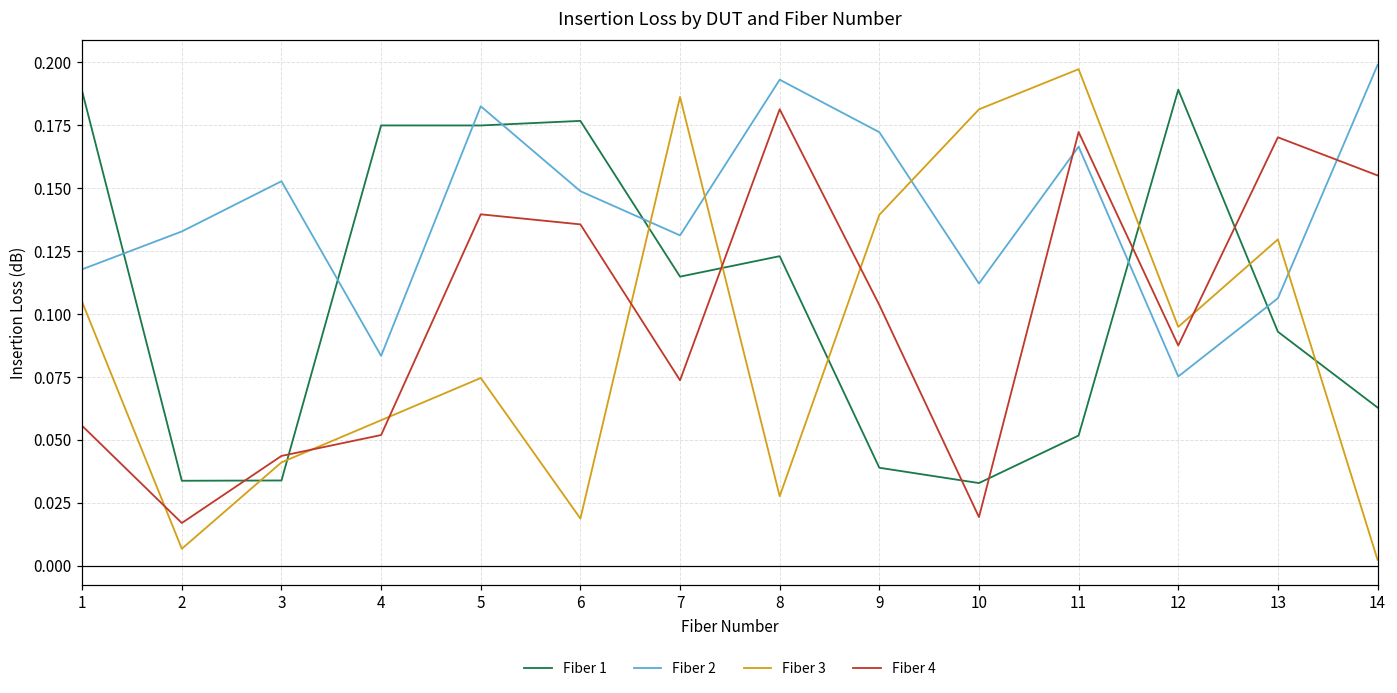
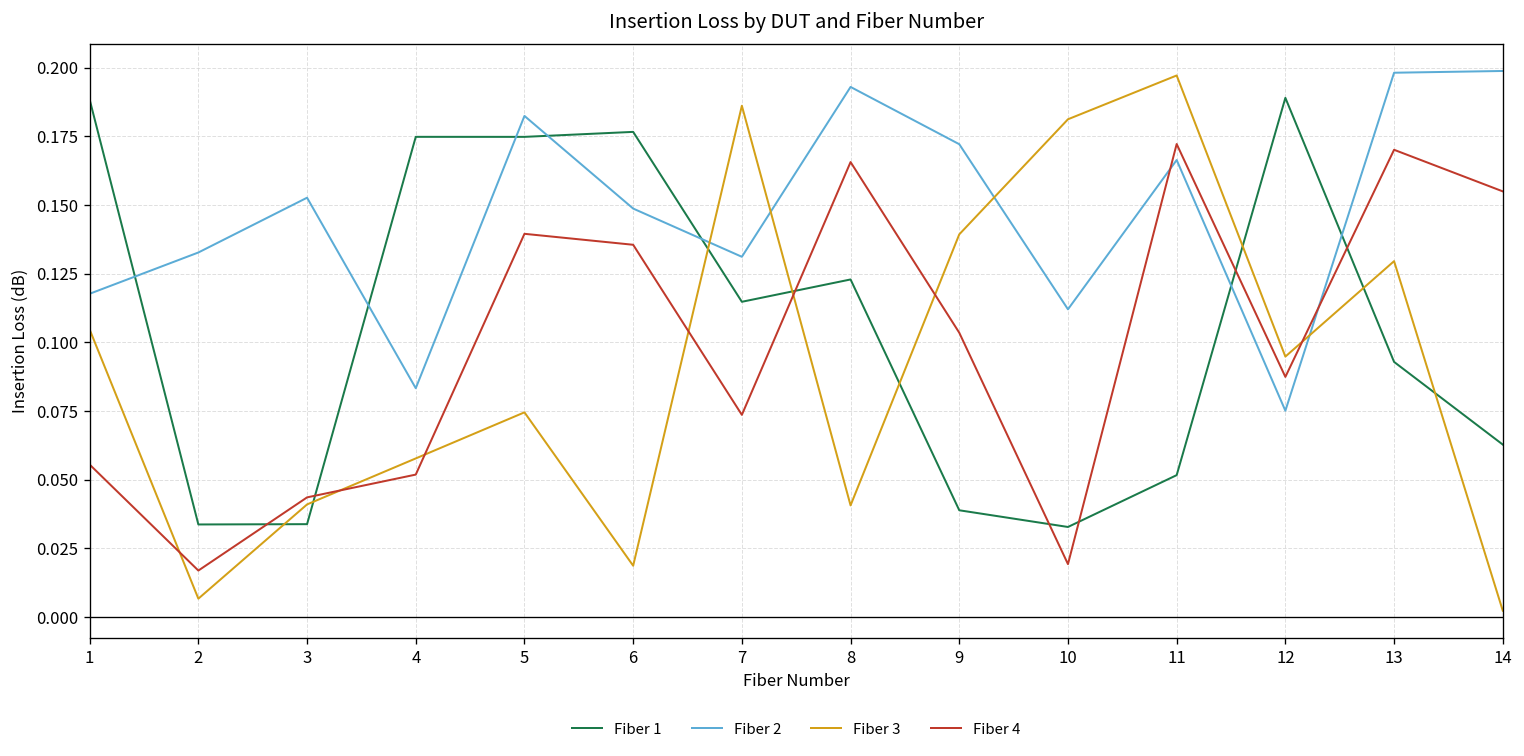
  {
    "Fiber 1": {
      "1": 0.188,
      "2": 0.034,
      "3": 0.034,
      "4": 0.175,
      "5": 0.175,
      "6": 0.177,
      "7": 0.115,
      "8": 0.123,
      "9": 0.039,
      "10": 0.033,
      "11": 0.052,
      "12": 0.189,
      "13": 0.093,
      "14": 0.063
    },
    "Fiber 2": {
      "1": 0.118,
      "2": 0.133,
      "3": 0.153,
      "4": 0.083,
      "5": 0.182,
      "6": 0.149,
      "7": 0.131,
      "8": 0.193,
      "9": 0.172,
      "10": 0.112,
      "11": 0.166,
      "12": 0.075,
-     "13": 0.106,
+     "13": 0.198,
      "14": 0.199
    },
    "Fiber 3": {
      "1": 0.105,
      "2": 0.007,
      "3": 0.041,
      "4": 0.058,
      "5": 0.075,
      "6": 0.019,
      "7": 0.186,
-     "8": 0.028,
+     "8": 0.041,
      "9": 0.139,
      "10": 0.181,
      "11": 0.197,
      "12": 0.095,
      "13": 0.130,
      "14": 0.002
    },
    "Fiber 4": {
      "1": 0.055,
      "2": 0.017,
      "3": 0.044,
      "4": 0.052,
      "5": 0.140,
      "6": 0.136,
      "7": 0.074,
-     "8": 0.181,
+     "8": 0.166,
      "9": 0.103,
      "10": 0.019,
      "11": 0.172,
      "12": 0.087,
      "13": 0.170,
      "14": 0.155
    }
  }
